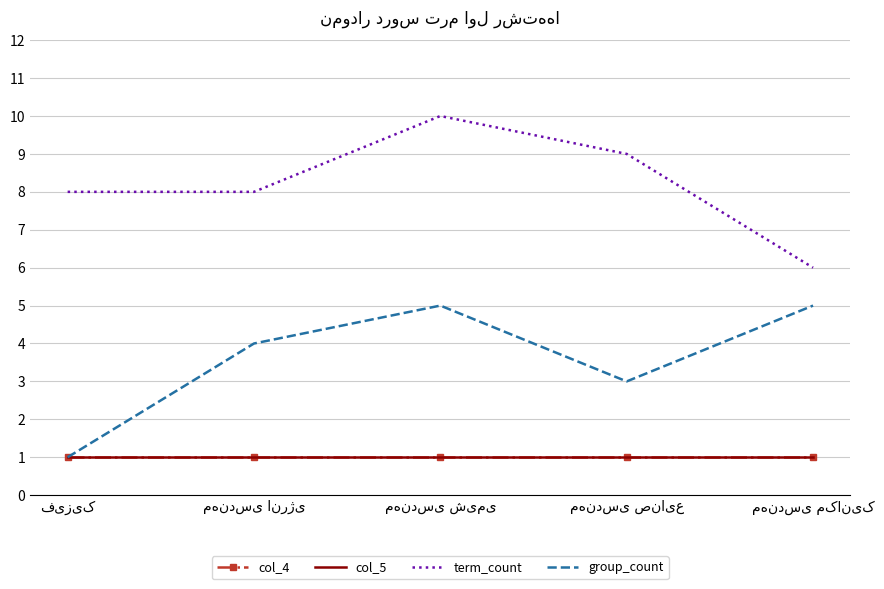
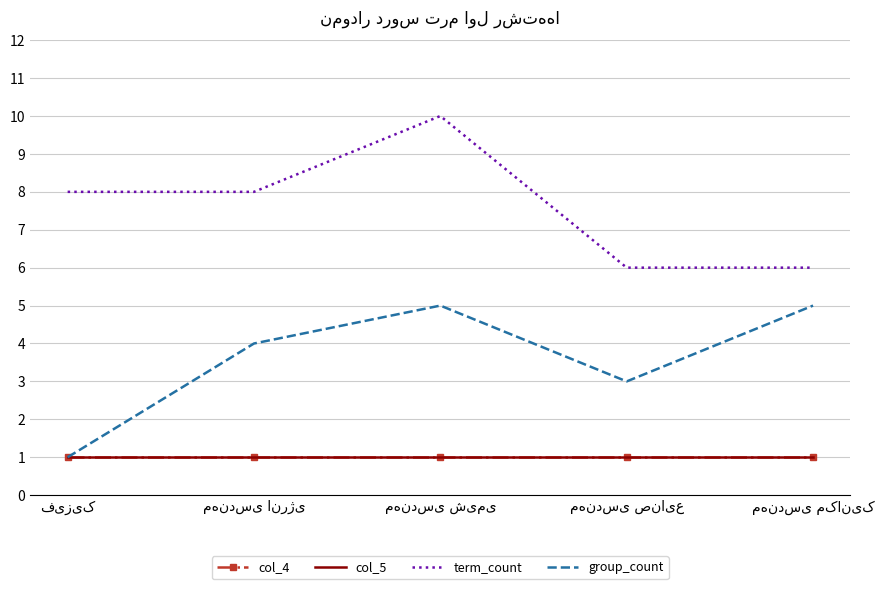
  {
    "col_5": {
      "مهندسی انرژی": 1,
      "مهندسی شیمی": 1,
      "مهندسی صنایع": 1,
      "مهندسی مکانیک": 1
    },
    "term_count": {
      "فیزیک": 8,
      "مهندسی انرژی": 8,
      "مهندسی شیمی": 10,
-     "مهندسی صنایع": 9,
+     "مهندسی صنایع": 6,
      "مهندسی مکانیک": 6
    },
    "group_count": {
      "مهندسی انرژی": 4,
      "مهندسی شیمی": 5,
      "مهندسی صنایع": 3,
      "مهندسی مکانیک": 5
    }
  }
